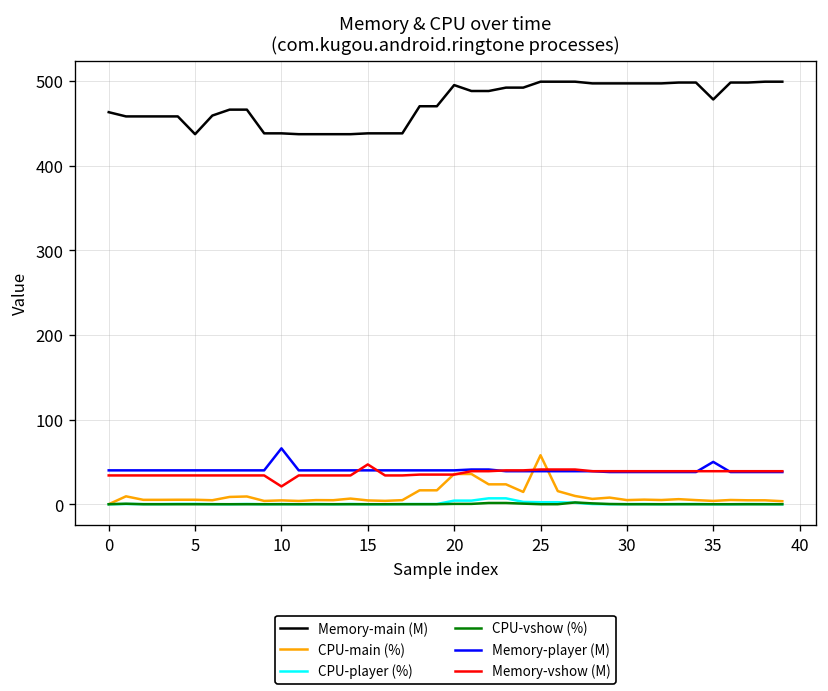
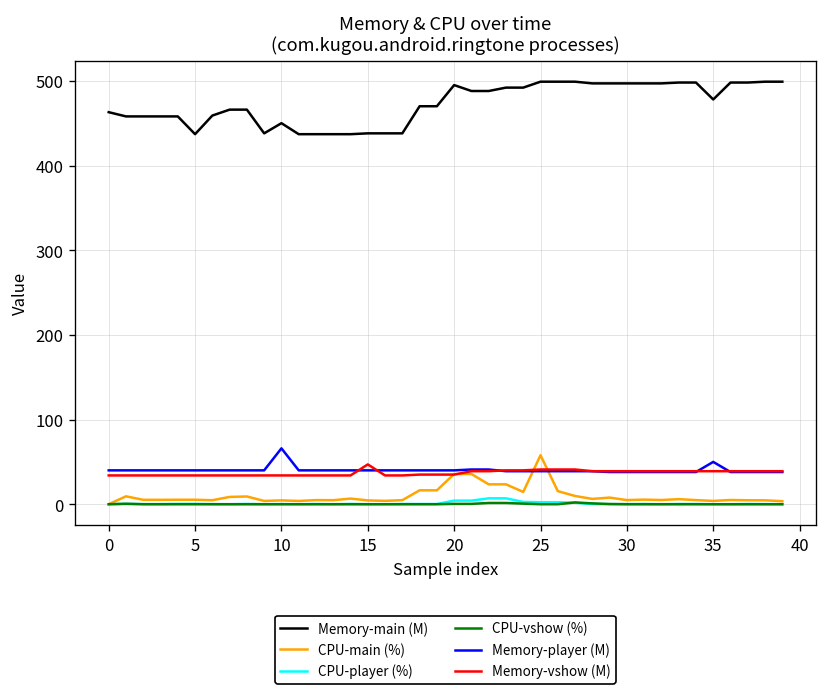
  {
    "Memory-main (M)": {
      "0": 460,
      "5": 440,
-     "10": 440,
+     "10": 450,
      "15": 440,
      "20": 500,
      "25": 500,
      "30": 500,
      "35": 480
    },
    "CPU-main (%)": {
      "5": 10,
      "10": 0,
      "15": 0,
      "25": 60,
      "30": 0,
      "35": 0
    },
    "CPU-player (%)": {
      "20": 0
    },
    "CPU-vshow (%)": {
      "20": 0
    },
    "Memory-player (M)": {
      "0": 40,
      "5": 40,
      "10": 70,
      "15": 40,
      "20": 40,
      "35": 50
    },
    "Memory-vshow (M)": {
      "0": 30,
      "5": 30,
-     "10": 20,
+     "10": 30,
      "15": 50,
      "35": 40
    }
  }
